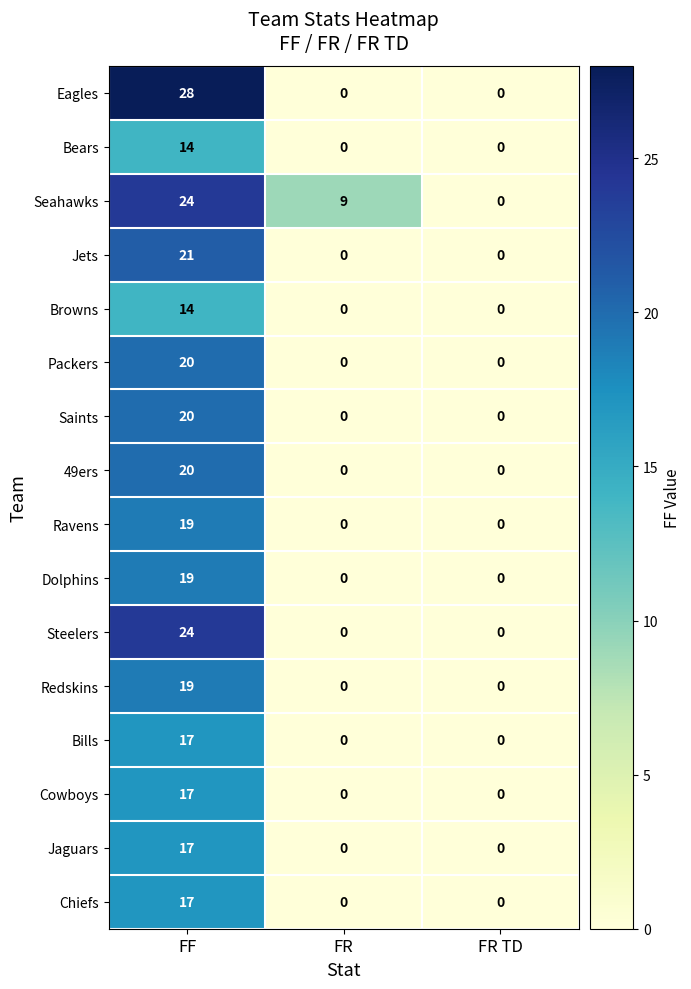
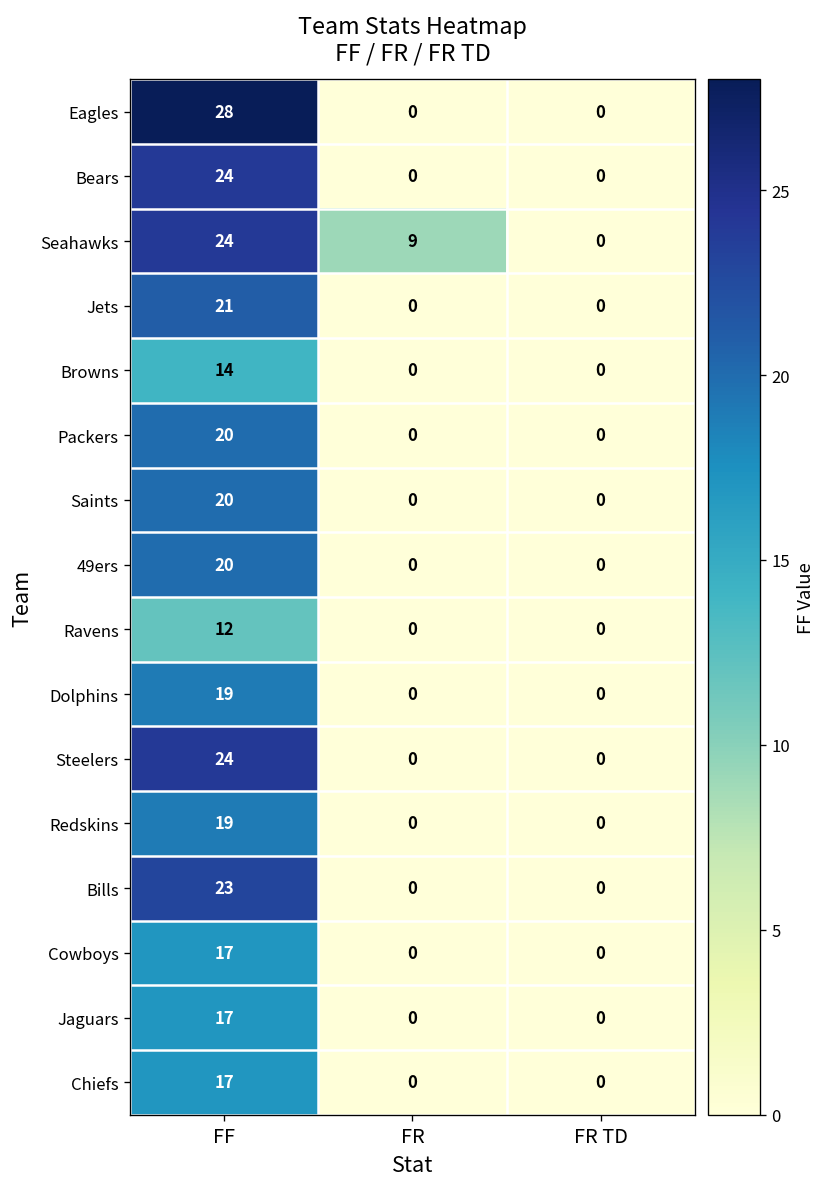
  {
    "Eagles": {
      "FF": 28,
      "FR": 0,
      "FR TD": 0
    },
    "Bears": {
-     "FF": 14,
+     "FF": 24,
      "FR": 0,
      "FR TD": 0
    },
    "Seahawks": {
      "FF": 24,
      "FR": 9,
      "FR TD": 0
    },
    "Jets": {
      "FF": 21,
      "FR": 0,
      "FR TD": 0
    },
    "Browns": {
      "FF": 14,
      "FR": 0,
      "FR TD": 0
    },
    "Packers": {
      "FF": 20,
      "FR": 0,
      "FR TD": 0
    },
    "Saints": {
      "FF": 20,
      "FR": 0,
      "FR TD": 0
    },
    "49ers": {
      "FF": 20,
      "FR": 0,
      "FR TD": 0
    },
    "Ravens": {
-     "FF": 19,
+     "FF": 12,
      "FR": 0,
      "FR TD": 0
    },
    "Dolphins": {
      "FF": 19,
      "FR": 0,
      "FR TD": 0
    },
    "Steelers": {
      "FF": 24,
      "FR": 0,
      "FR TD": 0
    },
    "Redskins": {
      "FF": 19,
      "FR": 0,
      "FR TD": 0
    },
    "Bills": {
-     "FF": 17,
+     "FF": 23,
      "FR": 0,
      "FR TD": 0
    },
    "Cowboys": {
      "FF": 17,
      "FR": 0,
      "FR TD": 0
    },
    "Jaguars": {
      "FF": 17,
      "FR": 0,
      "FR TD": 0
    },
    "Chiefs": {
      "FF": 17,
      "FR": 0,
      "FR TD": 0
    }
  }
